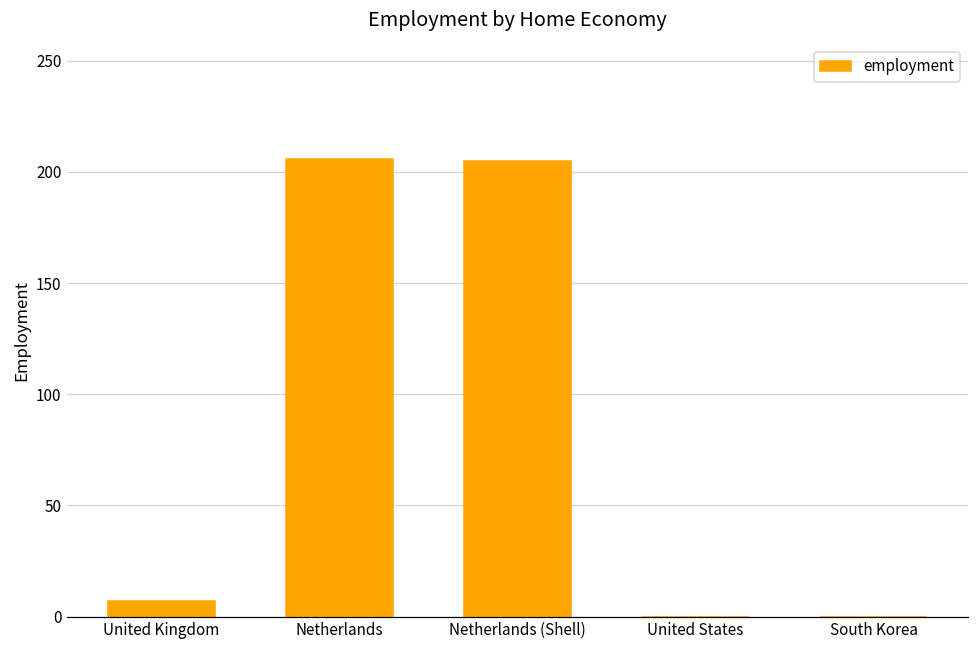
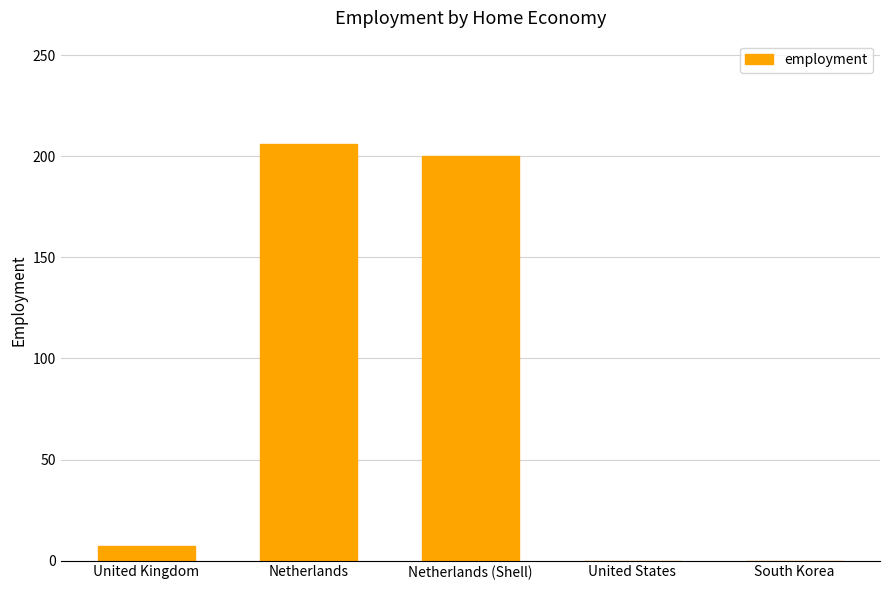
  {
    "United Kingdom": 7,
    "Netherlands": 206,
-   "Netherlands (Shell)": 205,
+   "Netherlands (Shell)": 200,
    "United States": 0,
    "South Korea": 0
  }
